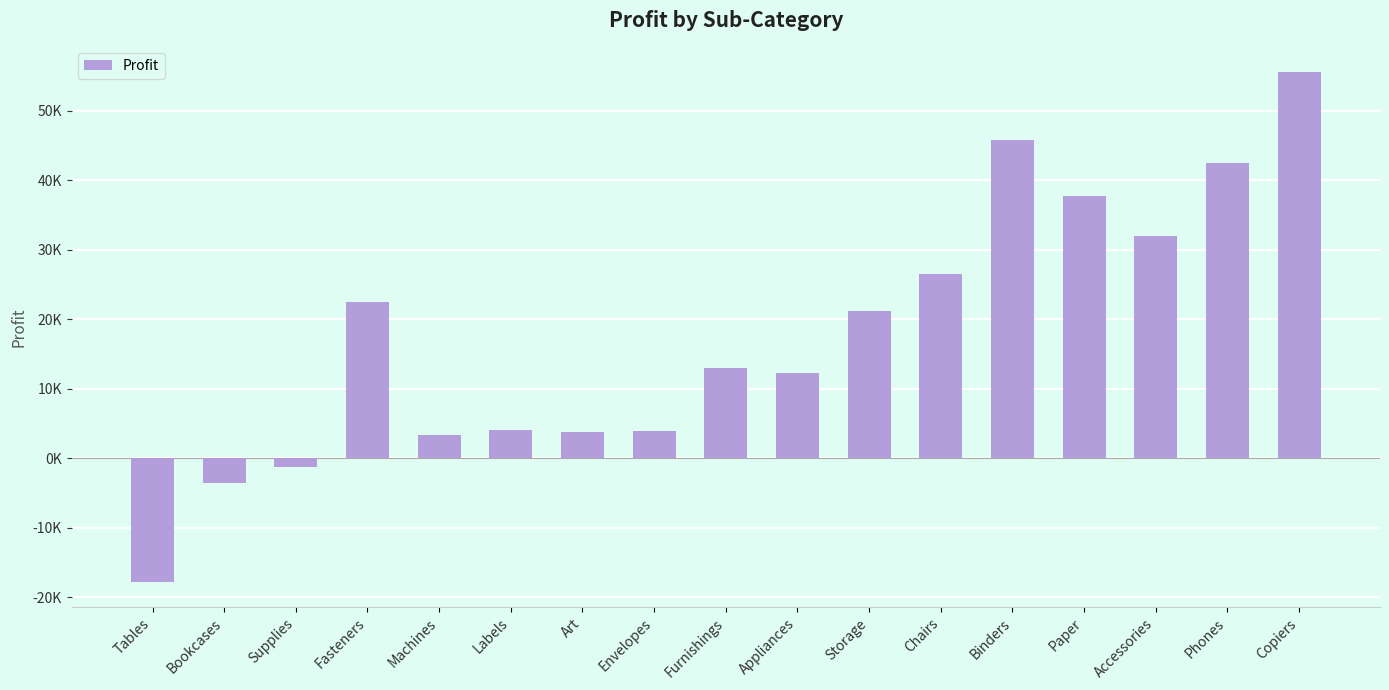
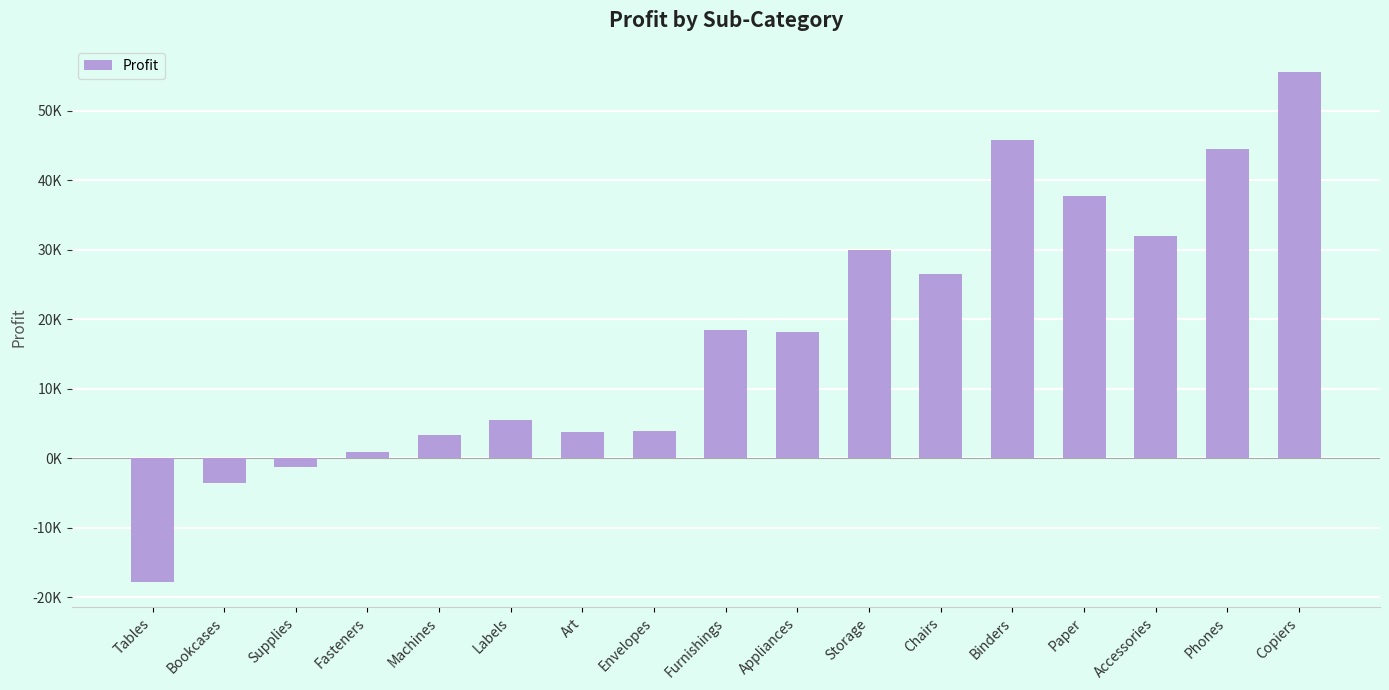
  {
    "Tables": -18000,
    "Bookcases": -3000,
    "Supplies": -1000,
-   "Fasteners": 22000,
+   "Fasteners": 1000,
    "Machines": 3000,
-   "Labels": 4000,
+   "Labels": 6000,
    "Art": 4000,
    "Envelopes": 4000,
-   "Furnishings": 13000,
-   "Appliances": 12000,
-   "Storage": 21000,
+   "Furnishings": 18000,
+   "Appliances": 18000,
+   "Storage": 30000,
    "Chairs": 27000,
    "Binders": 46000,
    "Paper": 38000,
    "Accessories": 32000,
-   "Phones": 43000,
+   "Phones": 45000,
    "Copiers": 56000
  }
